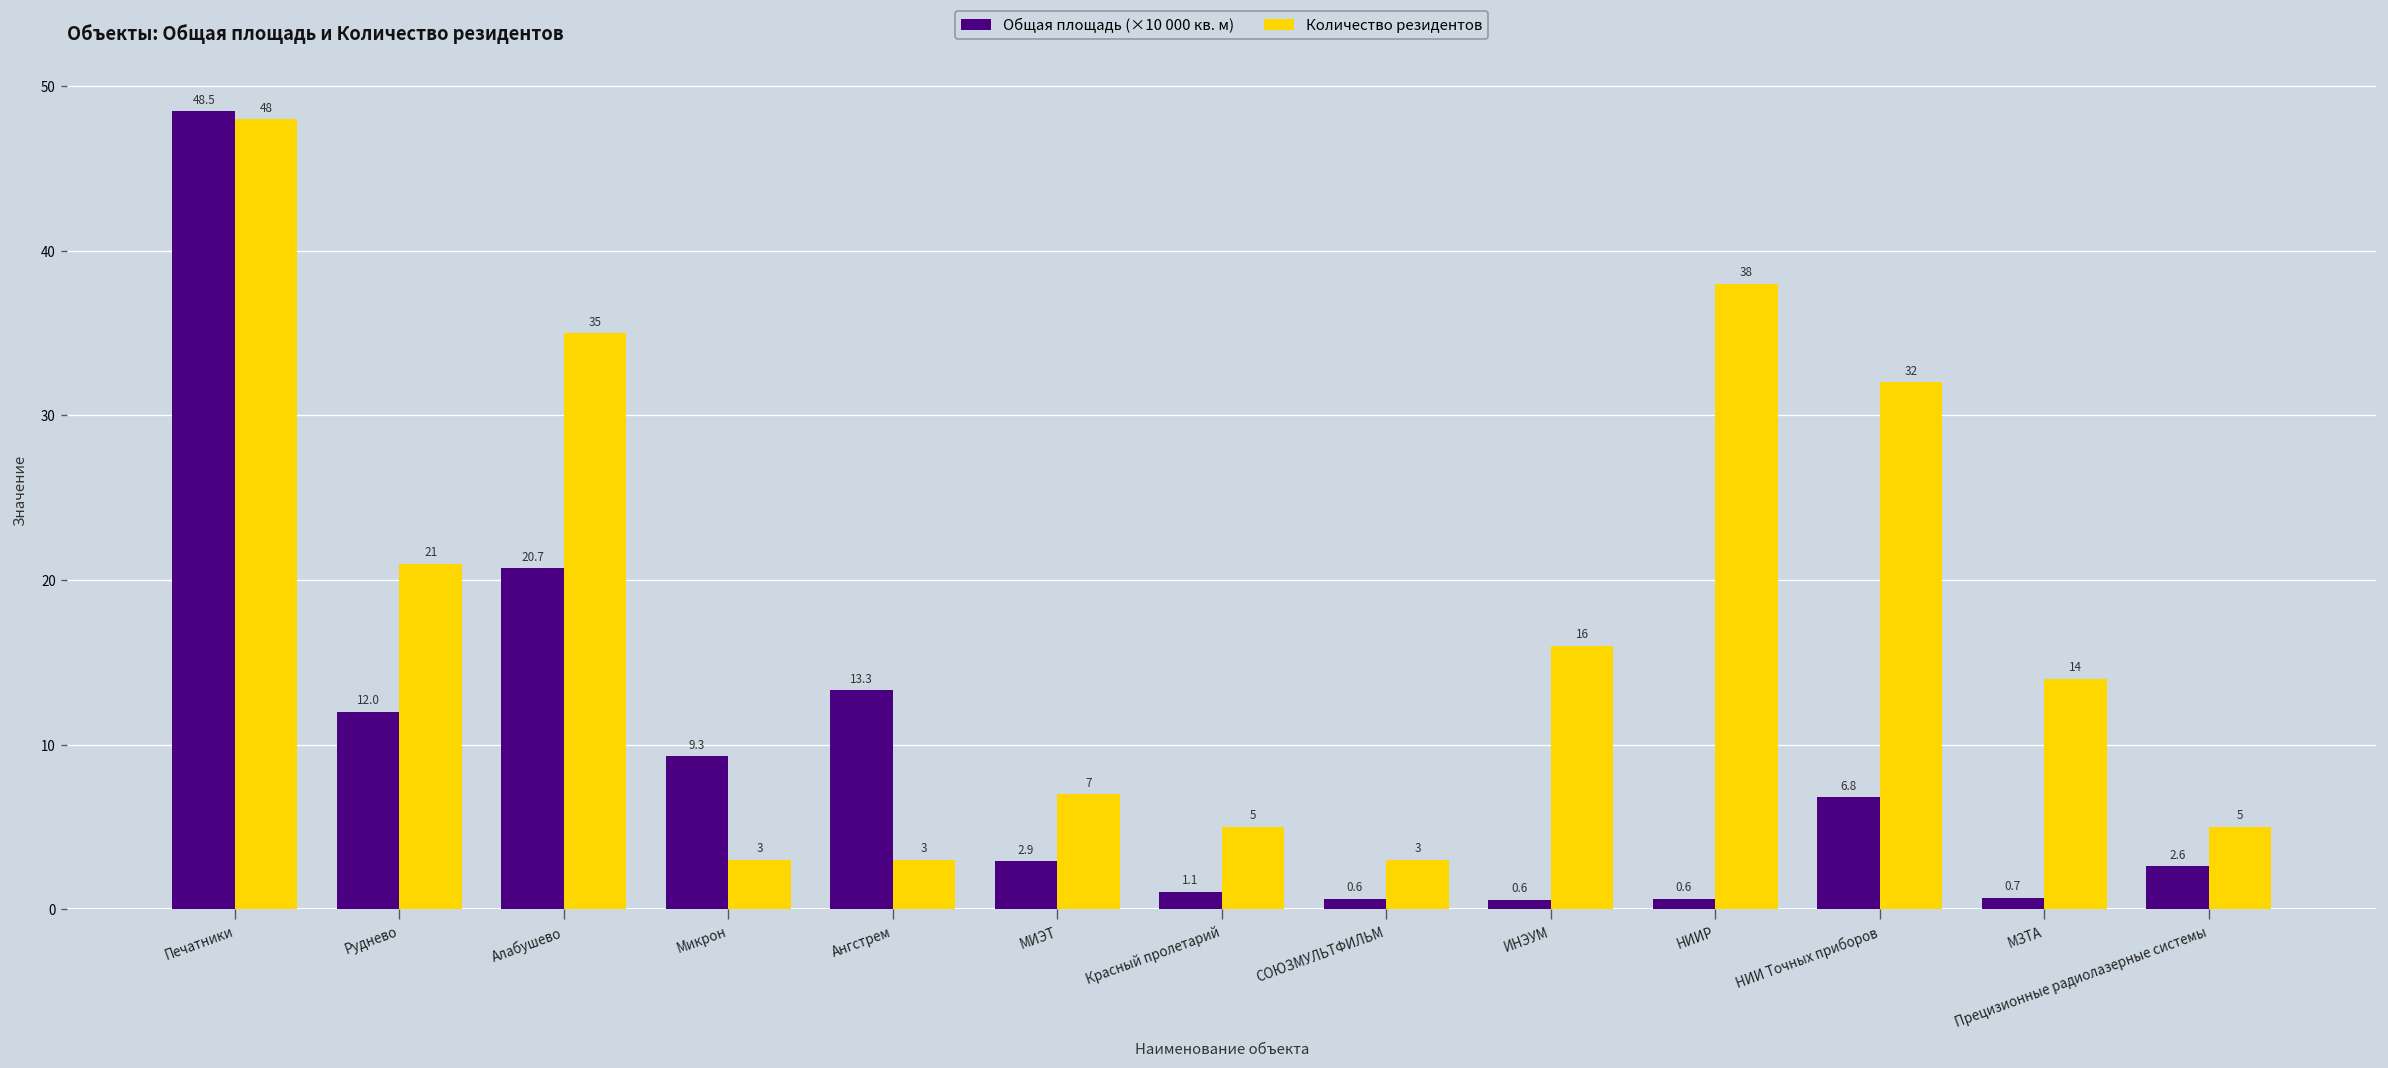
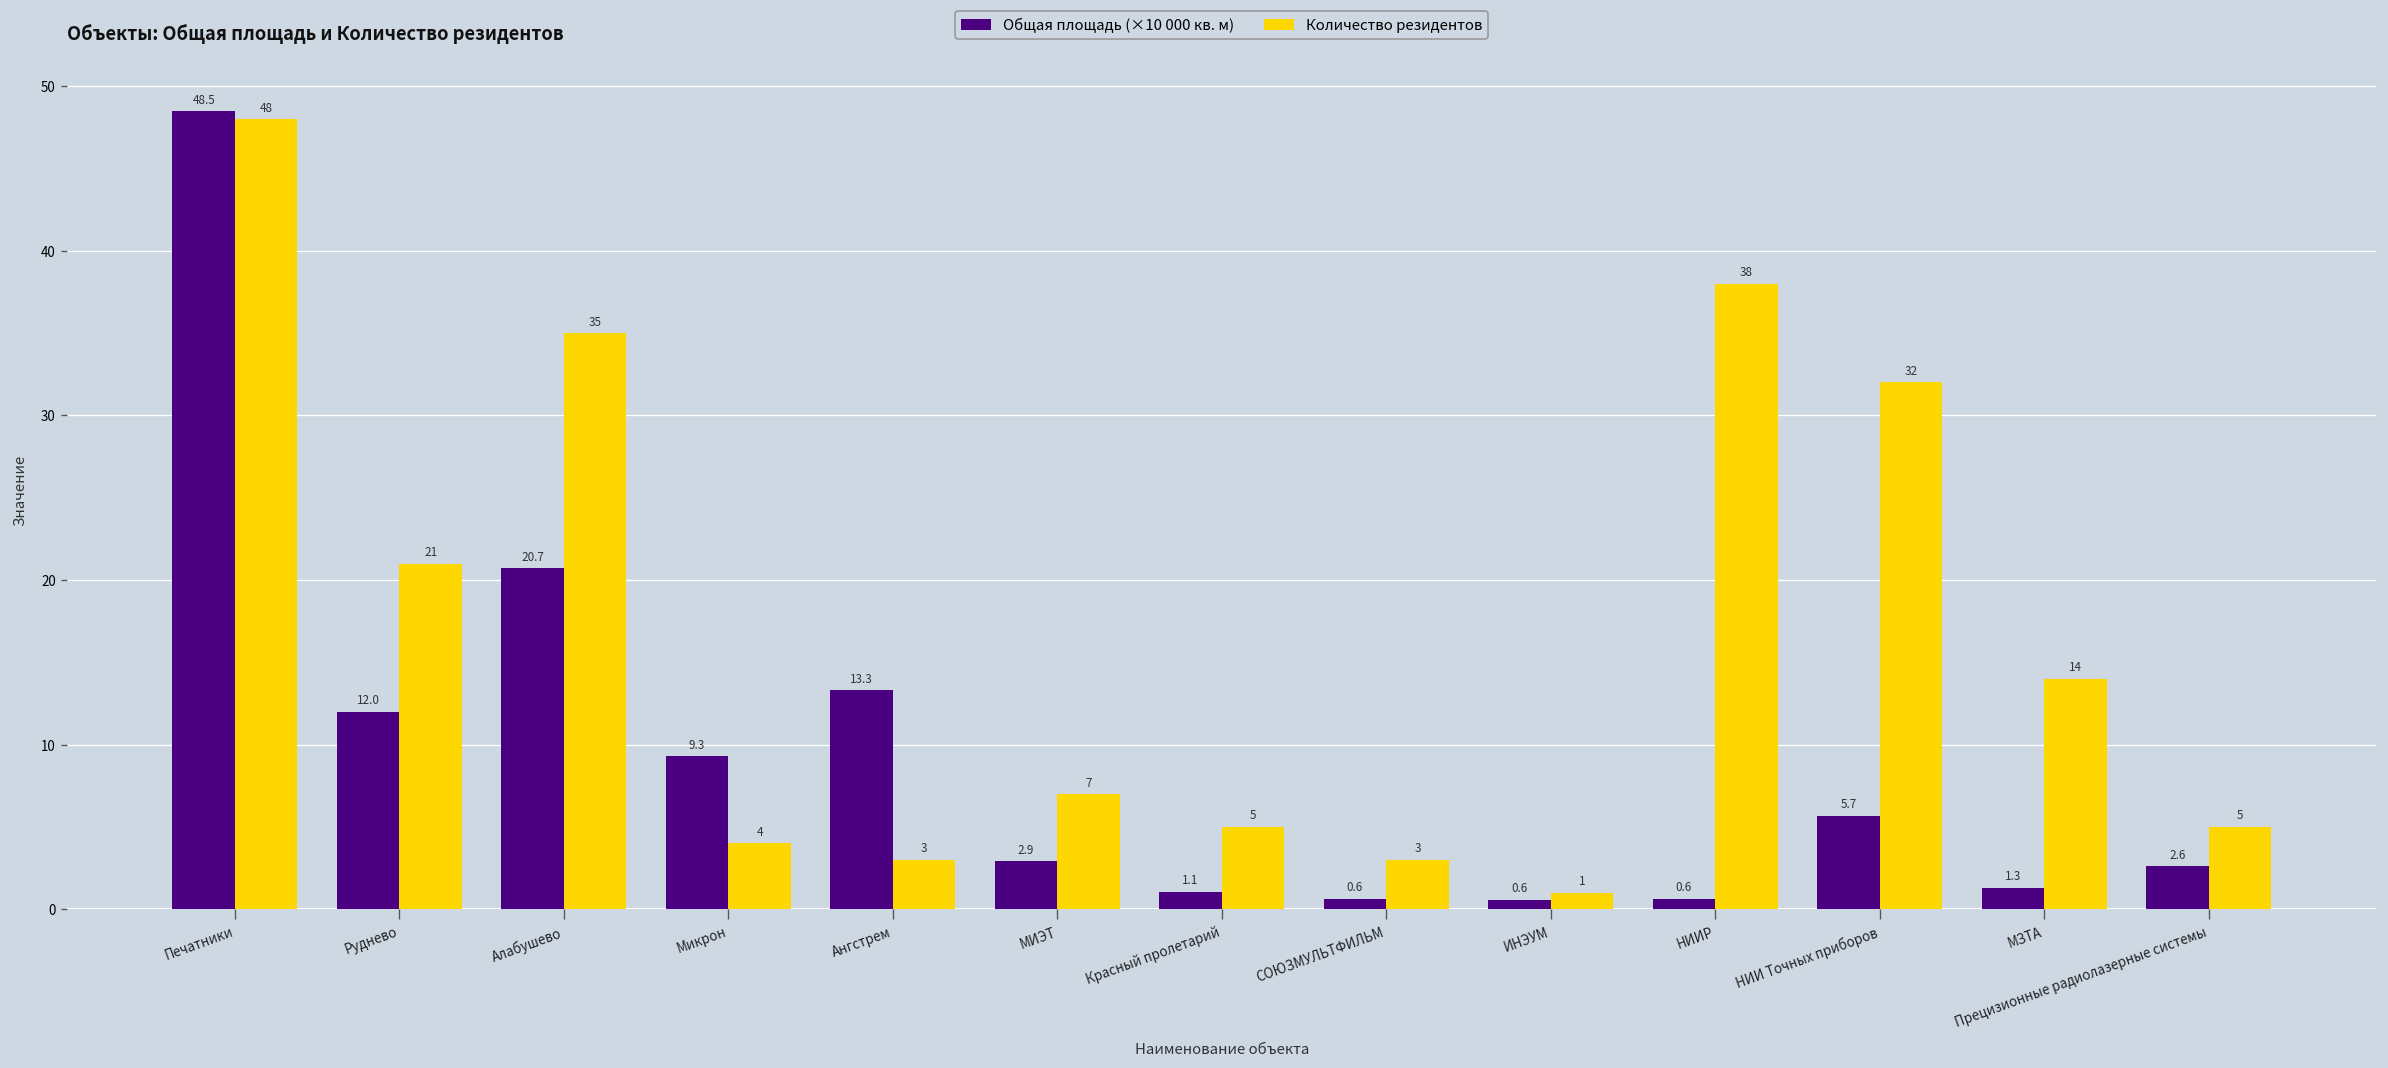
  {
    "Общая площадь (×10 000 кв. м)": {
      "Печатники": 48.5,
      "Руднево": 12.0,
      "Алабушево": 20.7,
      "Микрон": 9.3,
      "Ангстрем": 13.3,
      "МИЭТ": 2.9,
      "Красный пролетарий": 1.1,
      "СОЮЗМУЛЬТФИЛЬМ": 0.6,
      "ИНЭУМ": 0.6,
      "НИИР": 0.6,
-     "НИИ Точных приборов": 6.8,
-     "МЗТА": 0.7,
+     "НИИ Точных приборов": 5.7,
+     "МЗТА": 1.3,
      "Прецизионные радиолазерные системы": 2.6
    },
    "Количество резидентов": {
      "Печатники": 48,
      "Руднево": 21,
      "Алабушево": 35,
-     "Микрон": 3,
+     "Микрон": 4,
      "Ангстрем": 3,
      "МИЭТ": 7,
      "Красный пролетарий": 5,
      "СОЮЗМУЛЬТФИЛЬМ": 3,
-     "ИНЭУМ": 16,
+     "ИНЭУМ": 1,
      "НИИР": 38,
      "НИИ Точных приборов": 32,
      "МЗТА": 14,
      "Прецизионные радиолазерные системы": 5
    }
  }
